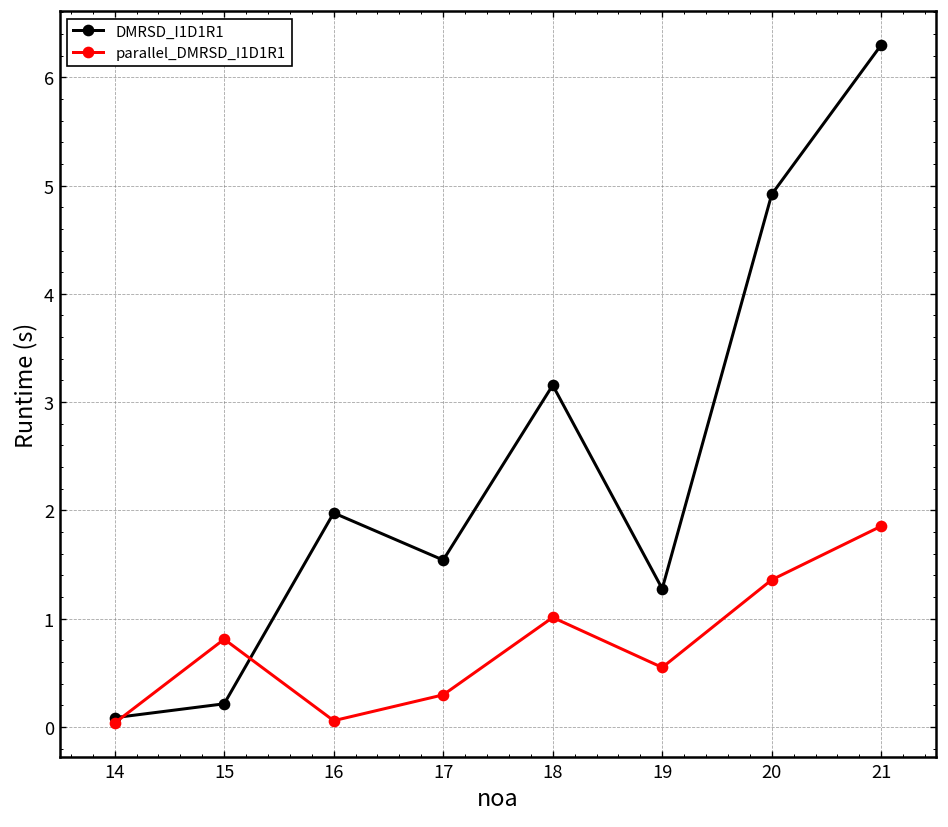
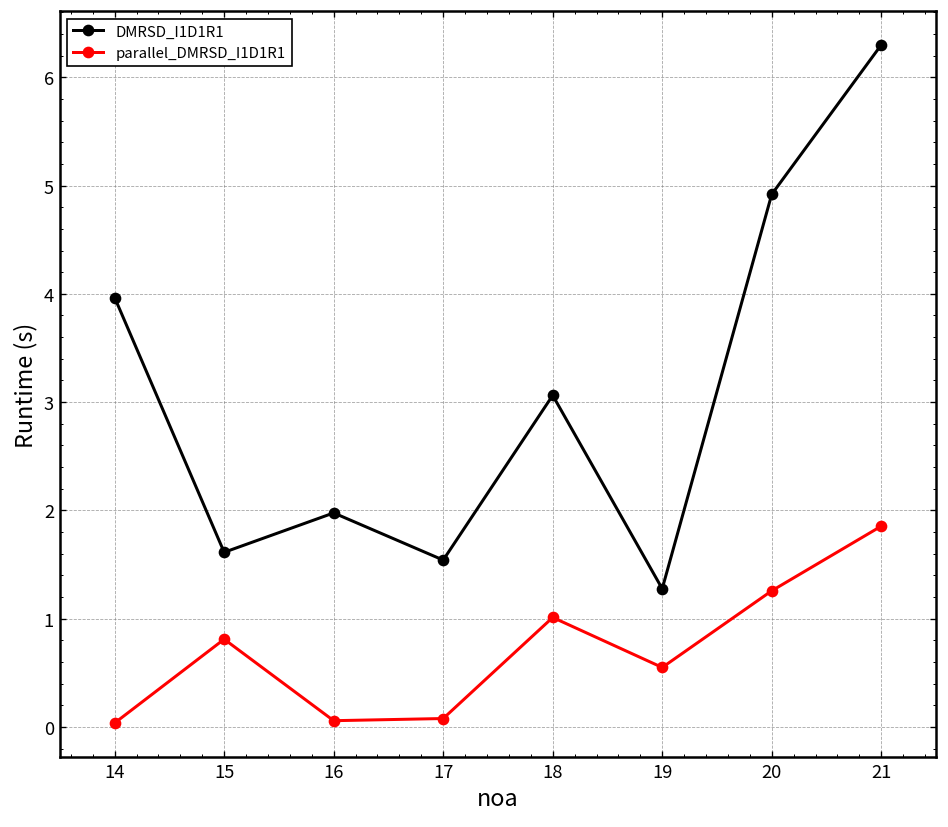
  {
    "DMRSD_I1D1R1": {
-     "14": 0.1,
-     "15": 0.2,
+     "14": 4.0,
+     "15": 1.6,
      "16": 2.0,
      "17": 1.5,
-     "18": 3.2,
+     "18": 3.1,
      "19": 1.3,
      "20": 4.9,
      "21": 6.3
    },
    "parallel_DMRSD_I1D1R1": {
      "14": 0.0,
      "15": 0.8,
      "16": 0.1,
-     "17": 0.3,
+     "17": 0.1,
      "18": 1.0,
      "19": 0.5,
-     "20": 1.4,
+     "20": 1.3,
      "21": 1.9
    }
  }
